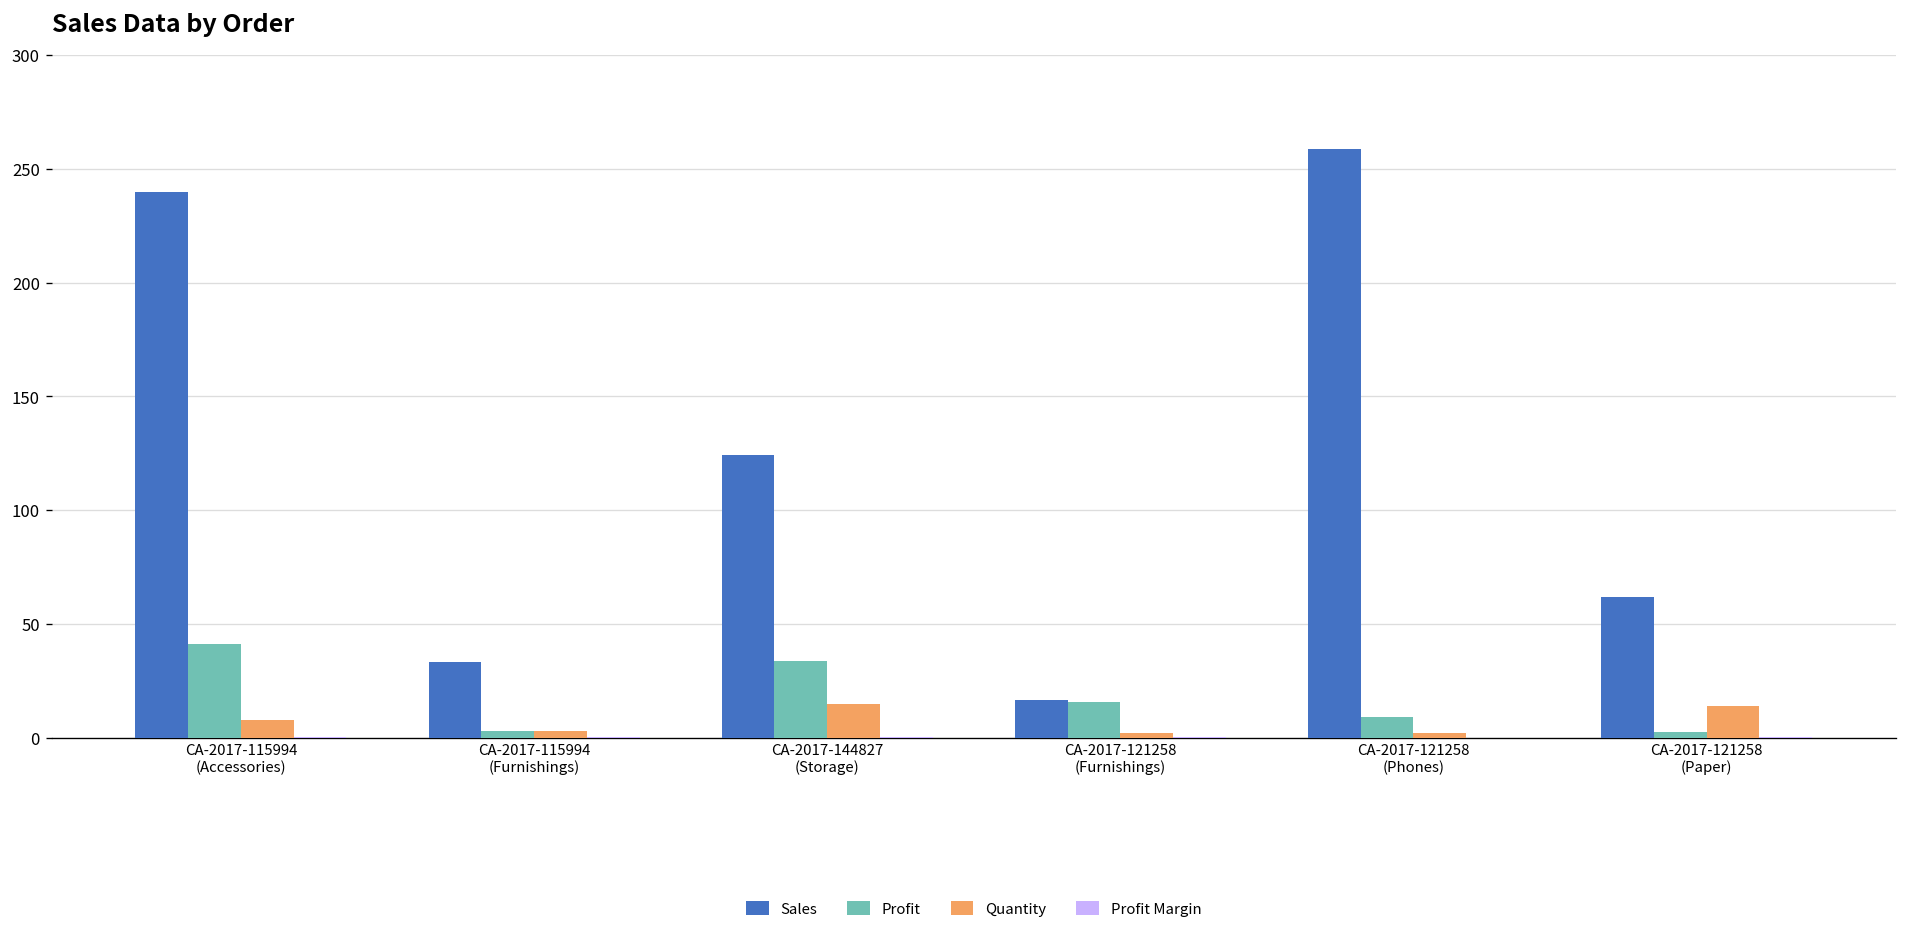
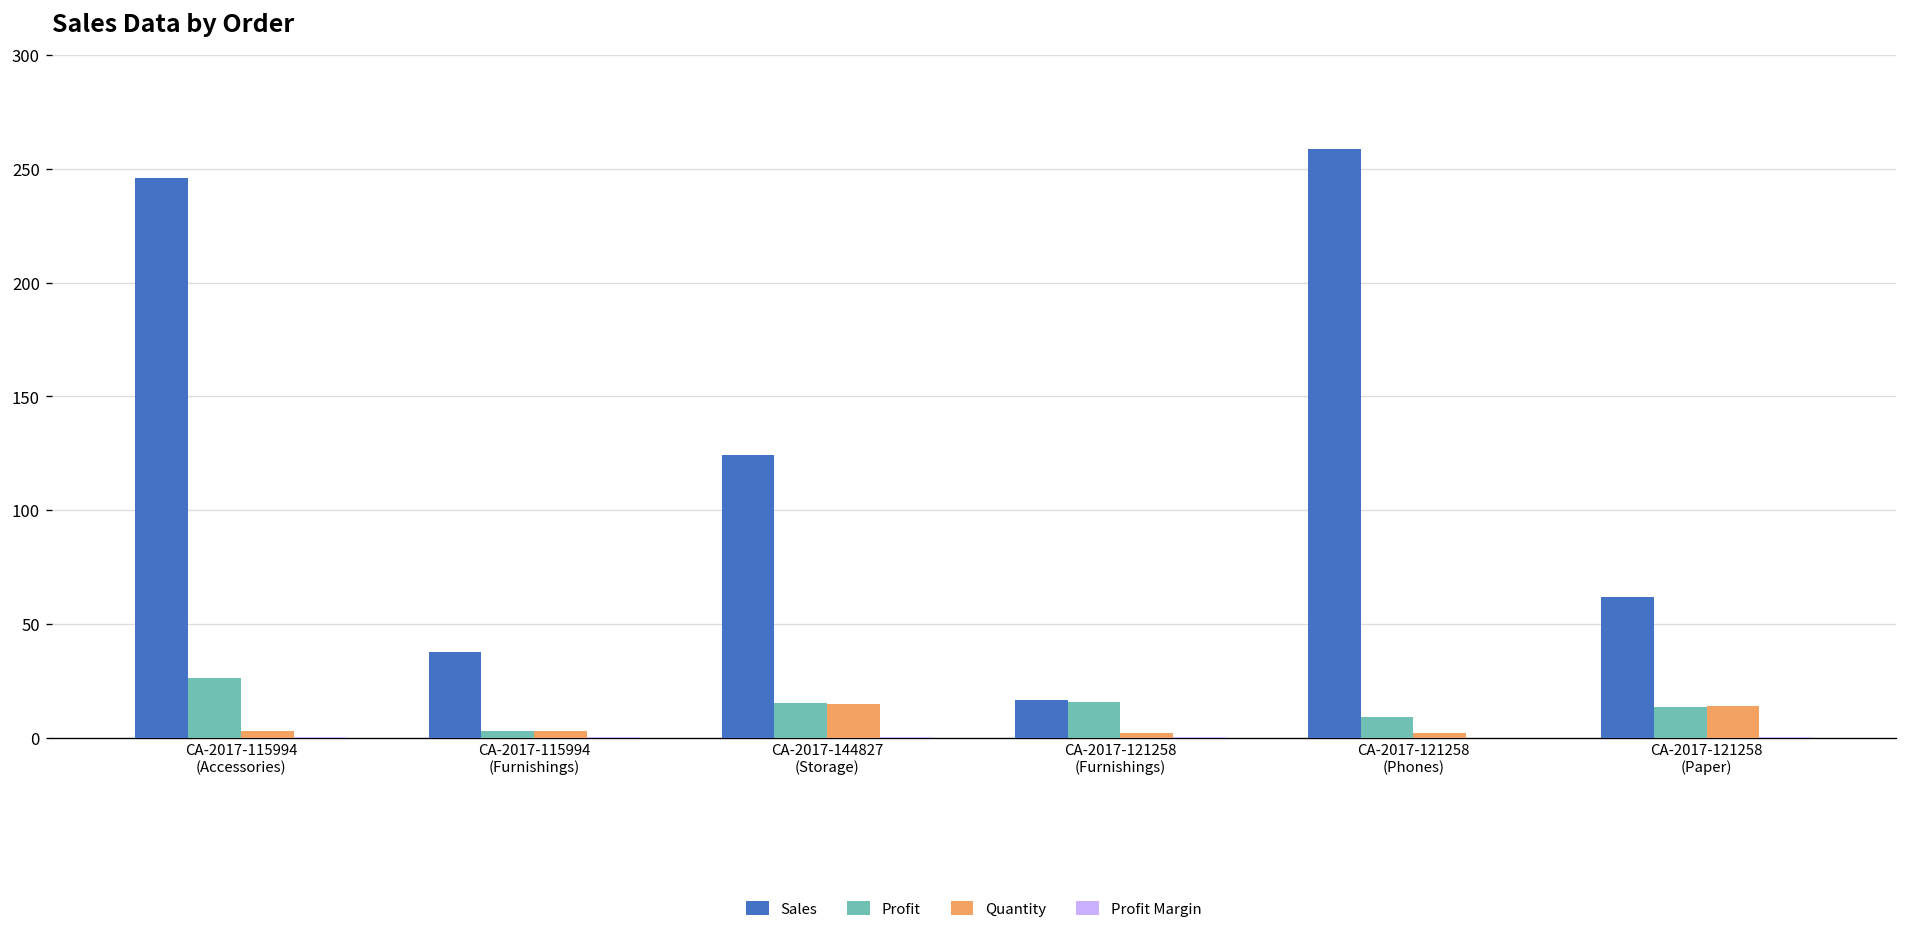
  {
    "Sales": {
-     "CA-2017-115994 (Accessories)": 240,
-     "CA-2017-115994 (Furnishings)": 33,
+     "CA-2017-115994 (Accessories)": 246,
+     "CA-2017-115994 (Furnishings)": 38,
      "CA-2017-144827 (Storage)": 124,
      "CA-2017-121258 (Furnishings)": 17,
      "CA-2017-121258 (Phones)": 259,
      "CA-2017-121258 (Paper)": 62
    },
    "Profit": {
-     "CA-2017-115994 (Accessories)": 41,
+     "CA-2017-115994 (Accessories)": 26,
      "CA-2017-115994 (Furnishings)": 3,
-     "CA-2017-144827 (Storage)": 34,
+     "CA-2017-144827 (Storage)": 15,
      "CA-2017-121258 (Furnishings)": 16,
      "CA-2017-121258 (Phones)": 9,
-     "CA-2017-121258 (Paper)": 2
+     "CA-2017-121258 (Paper)": 13
    },
    "Quantity": {
-     "CA-2017-115994 (Accessories)": 8,
+     "CA-2017-115994 (Accessories)": 3,
      "CA-2017-115994 (Furnishings)": 3,
      "CA-2017-144827 (Storage)": 15,
      "CA-2017-121258 (Furnishings)": 2,
      "CA-2017-121258 (Phones)": 2,
      "CA-2017-121258 (Paper)": 14
    }
  }
